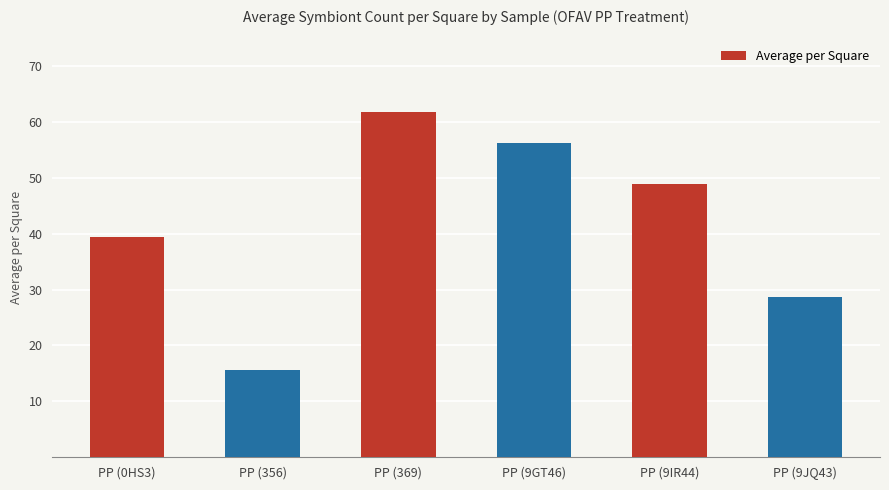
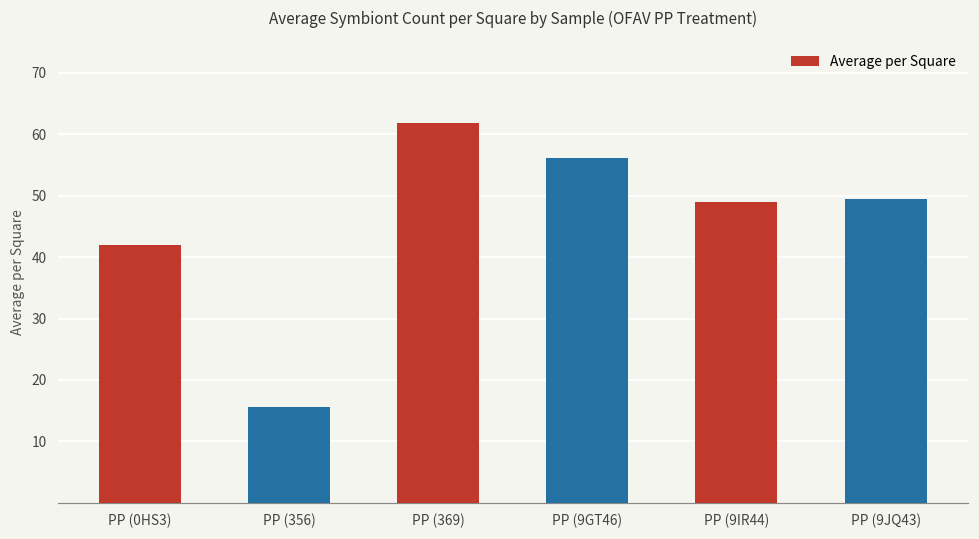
  {
-   "PP (0HS3)": 40,
+   "PP (0HS3)": 42,
    "PP (356)": 16,
    "PP (369)": 62,
    "PP (9GT46)": 56,
    "PP (9IR44)": 49,
-   "PP (9JQ43)": 29
+   "PP (9JQ43)": 50
  }
